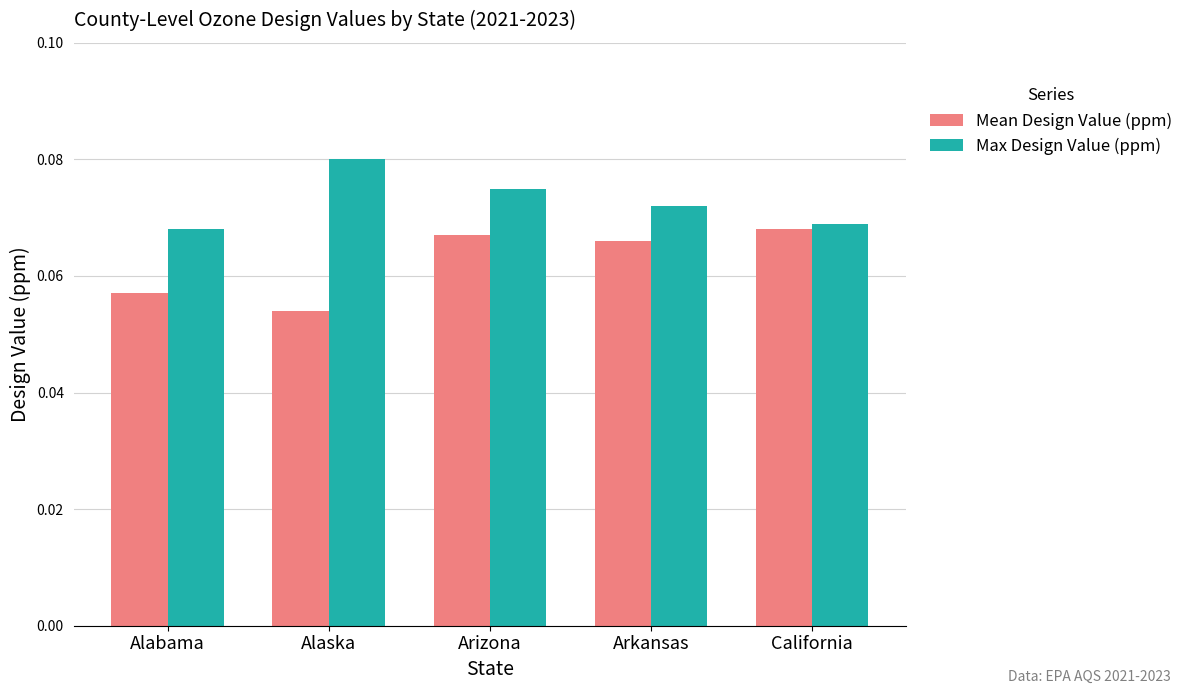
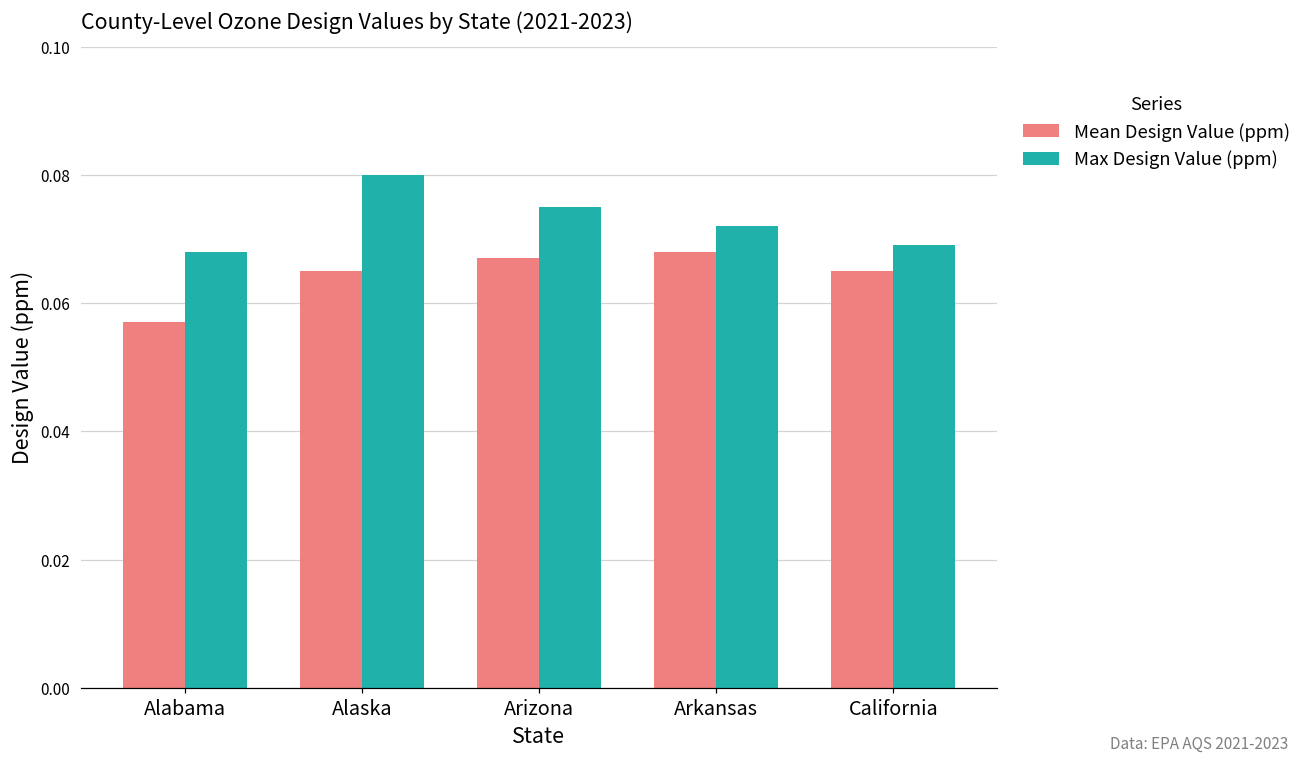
  {
    "Mean Design Value (ppm)": {
      "Alabama": 0.057,
-     "Alaska": 0.054,
+     "Alaska": 0.065,
      "Arizona": 0.067,
-     "Arkansas": 0.066,
-     "California": 0.068
+     "Arkansas": 0.068,
+     "California": 0.065
    },
    "Max Design Value (ppm)": {
      "Alabama": 0.068,
      "Alaska": 0.080,
      "Arizona": 0.075,
      "Arkansas": 0.072,
      "California": 0.069
    }
  }
